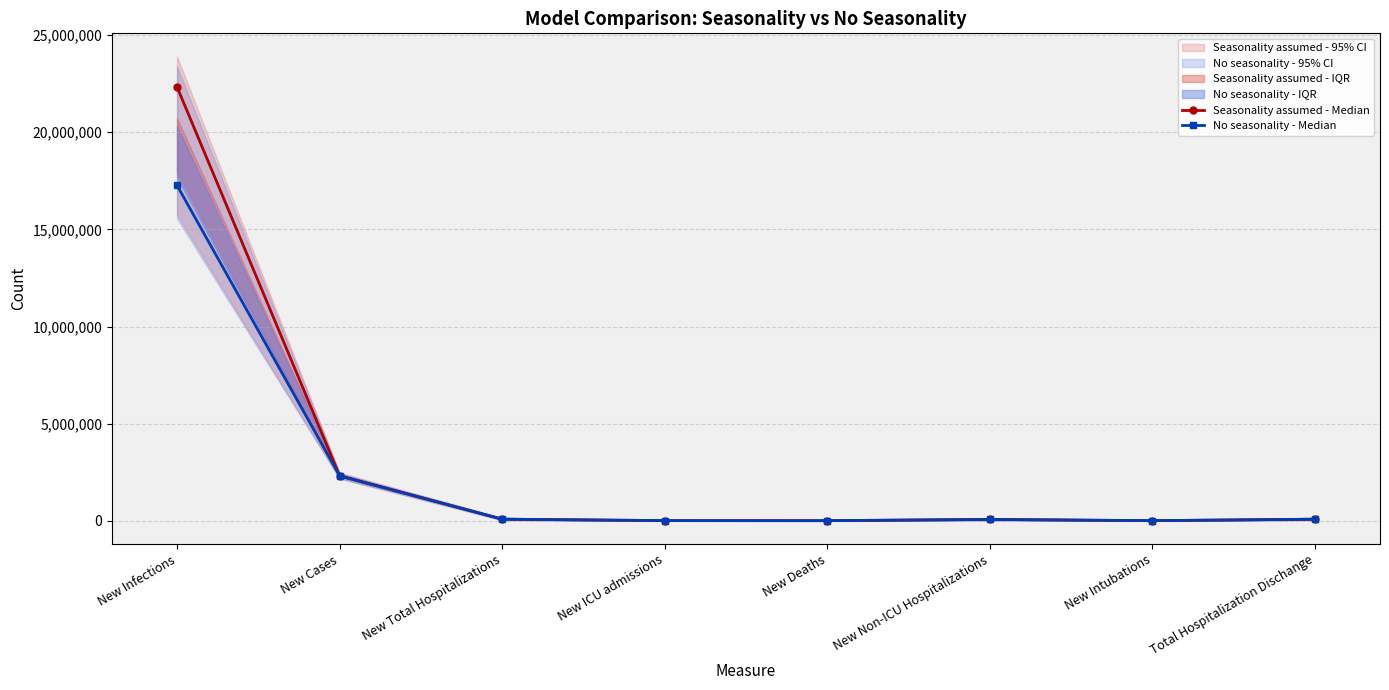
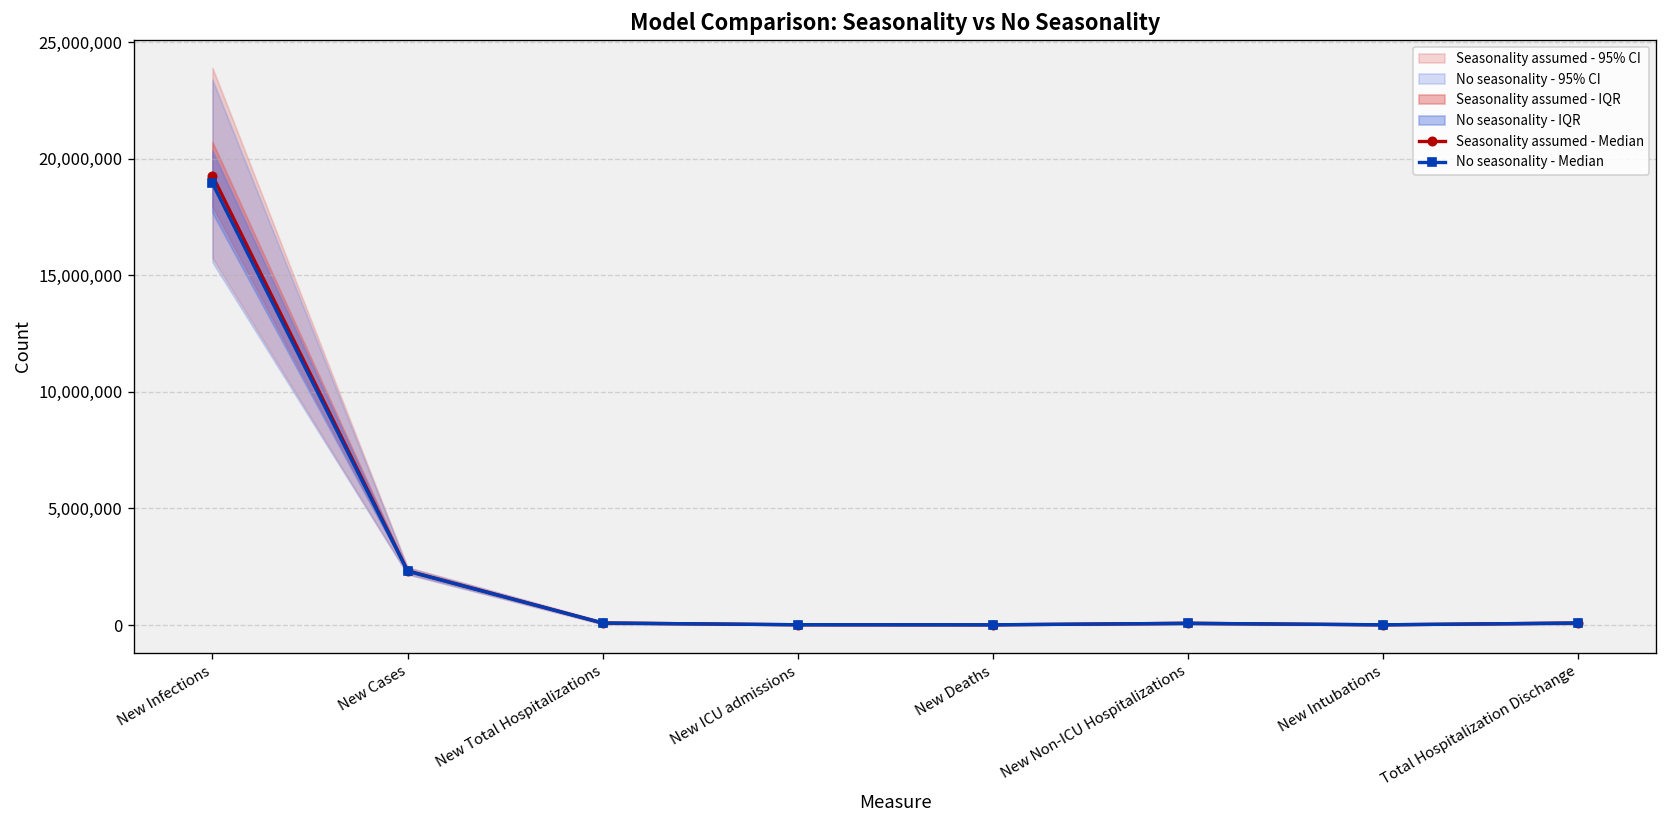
  {
    "Seasonality assumed - Median": {
-     "New Infections": "22,300,000"
+     "New Infections": "19,300,000"
    },
    "No seasonality - Median": {
-     "New Infections": "17,300,000"
+     "New Infections": "18,900,000"
    }
  }
